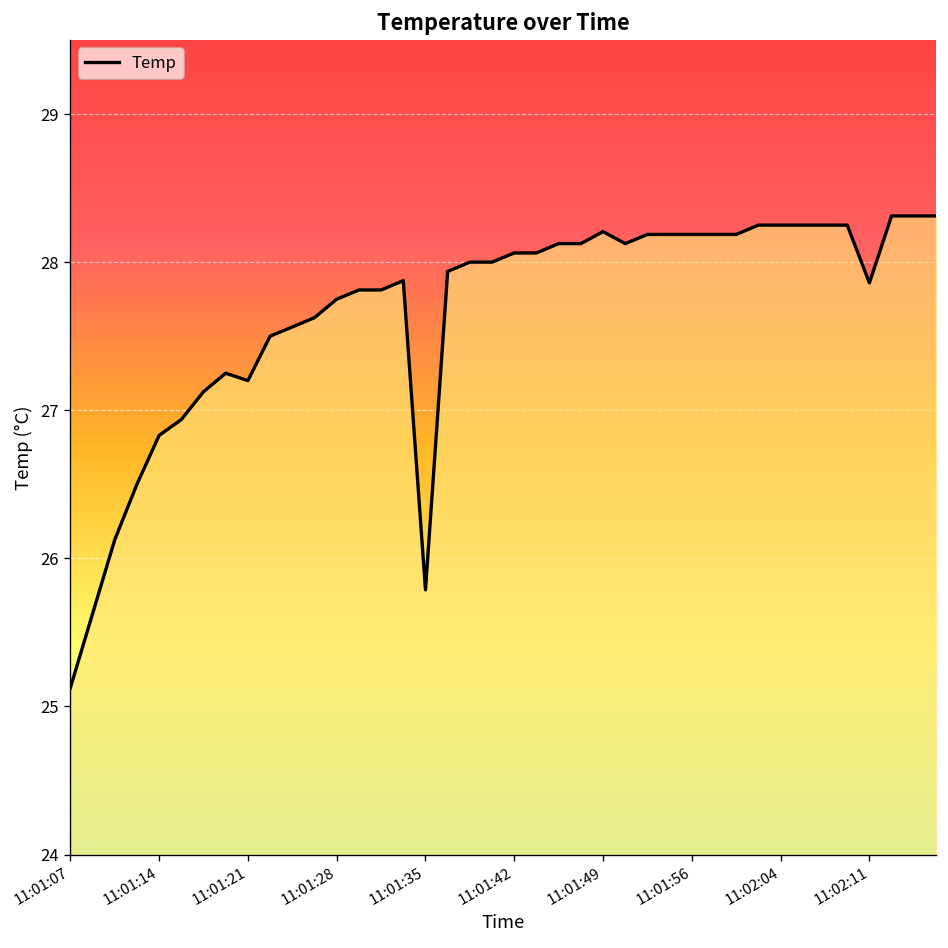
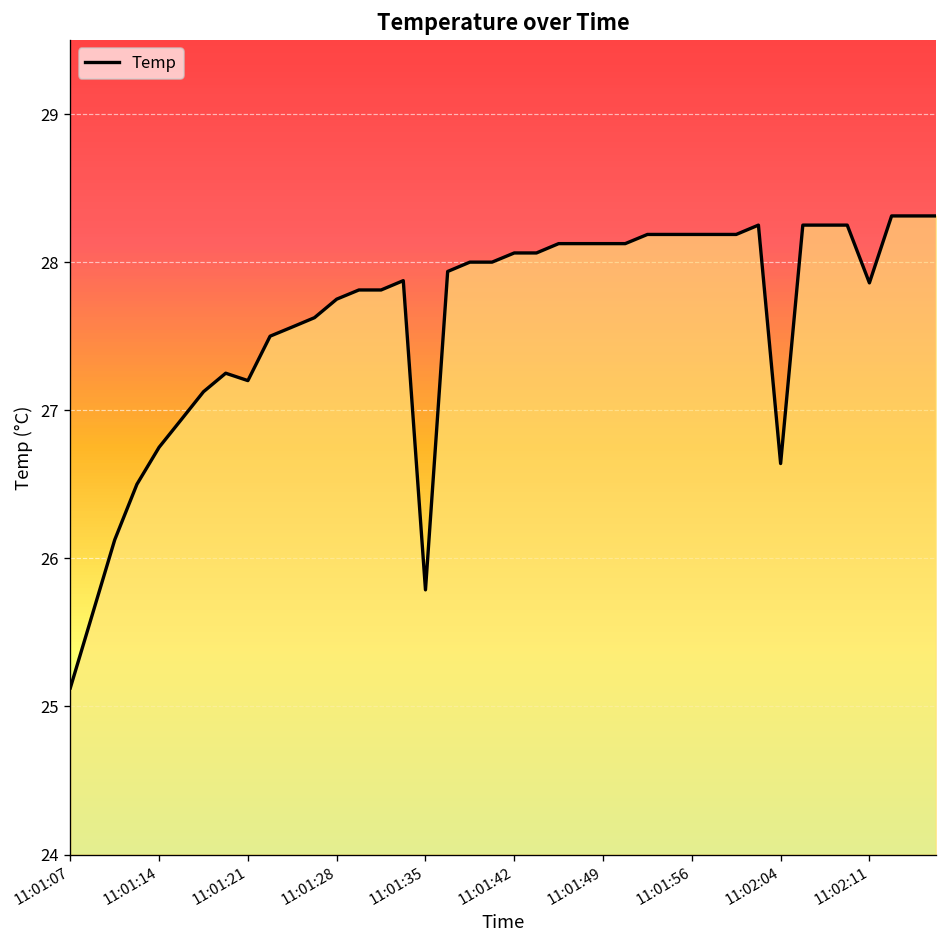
  {
    "11:01:07": 25.13,
-   "11:01:14": 26.83,
+   "11:01:14": 26.75,
    "11:01:21": 27.20,
    "11:01:28": 27.75,
    "11:01:35": 25.79,
    "11:01:42": 28.06,
-   "11:01:49": 28.21,
+   "11:01:49": 28.13,
    "11:01:56": 28.19,
-   "11:02:04": 28.25,
+   "11:02:04": 26.64,
    "11:02:11": 27.86
  }
